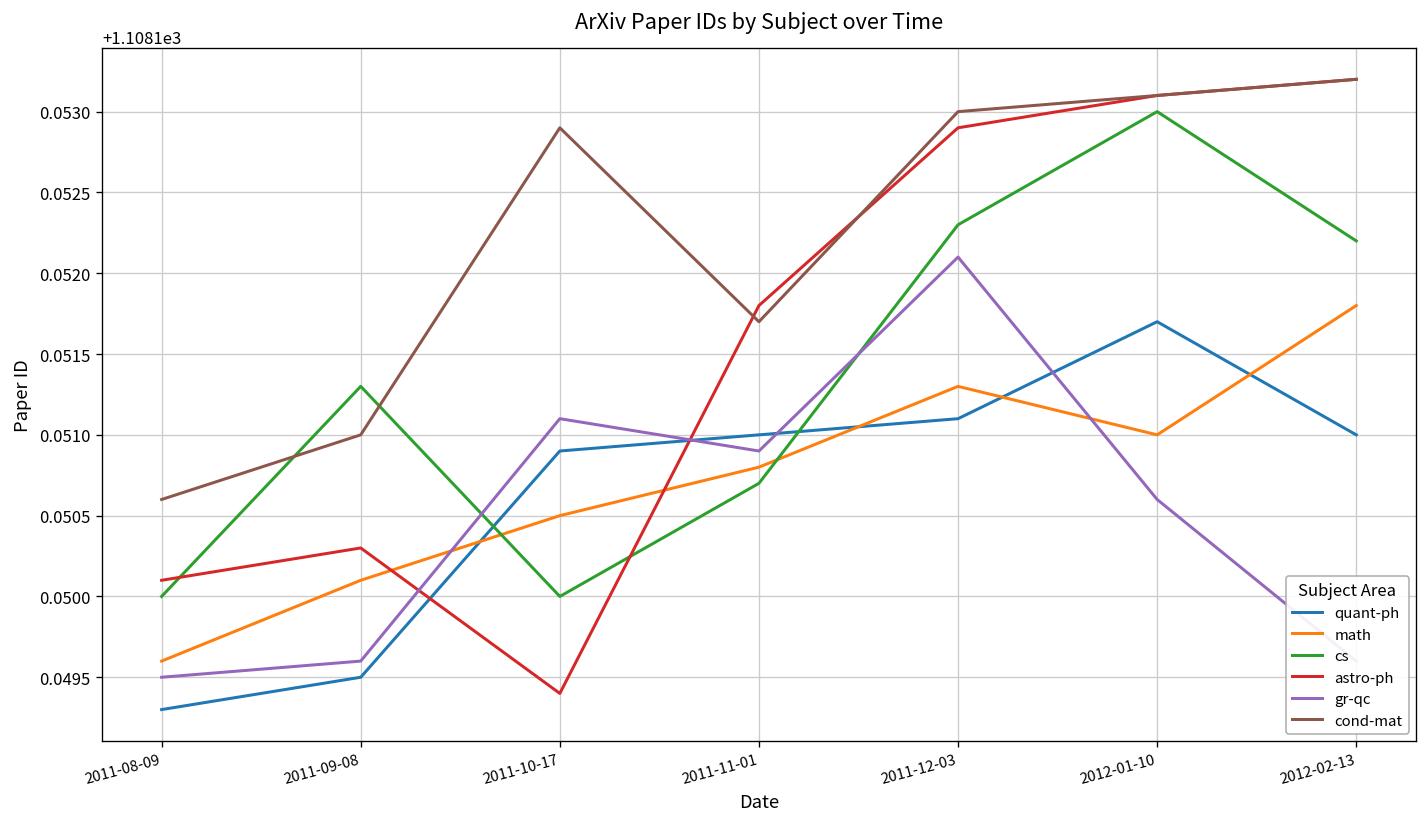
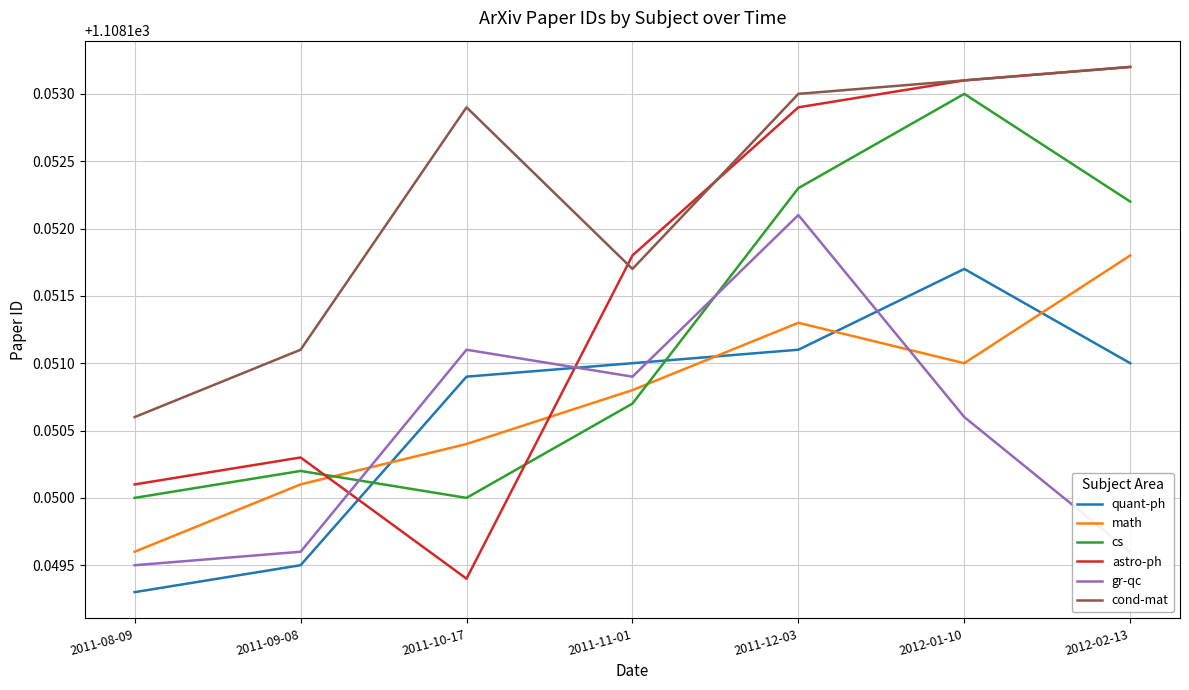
  {
    "quant-ph": {
      "2011-08-09": 1108.1493,
      "2011-09-08": 1108.1495,
      "2011-10-17": 1108.1509,
      "2011-11-01": 1108.1510,
      "2011-12-03": 1108.1511,
      "2012-01-10": 1108.1517,
      "2012-02-13": 1108.1510
    },
    "math": {
      "2011-08-09": 1108.1496,
      "2011-09-08": 1108.1501,
-     "2011-10-17": 1108.1505,
+     "2011-10-17": 1108.1504,
      "2011-11-01": 1108.1508,
      "2011-12-03": 1108.1513,
      "2012-01-10": 1108.1510,
      "2012-02-13": 1108.1518
    },
    "cs": {
      "2011-08-09": 1108.1500,
-     "2011-09-08": 1108.1513,
+     "2011-09-08": 1108.1502,
      "2011-10-17": 1108.1500,
      "2011-11-01": 1108.1507,
      "2011-12-03": 1108.1523,
      "2012-01-10": 1108.1530,
      "2012-02-13": 1108.1522
    },
    "astro-ph": {
      "2011-08-09": 1108.1501,
      "2011-09-08": 1108.1503,
      "2011-10-17": 1108.1494,
      "2011-11-01": 1108.1518,
      "2011-12-03": 1108.1529
    },
    "gr-qc": {
      "2011-08-09": 1108.1495,
      "2011-09-08": 1108.1496,
      "2011-10-17": 1108.1511,
      "2011-11-01": 1108.1509,
      "2011-12-03": 1108.1521,
      "2012-01-10": 1108.1506
    },
    "cond-mat": {
      "2011-08-09": 1108.1506,
-     "2011-09-08": 1108.1510,
+     "2011-09-08": 1108.1511,
      "2011-10-17": 1108.1529,
      "2011-11-01": 1108.1517,
      "2011-12-03": 1108.1530
    }
  }
